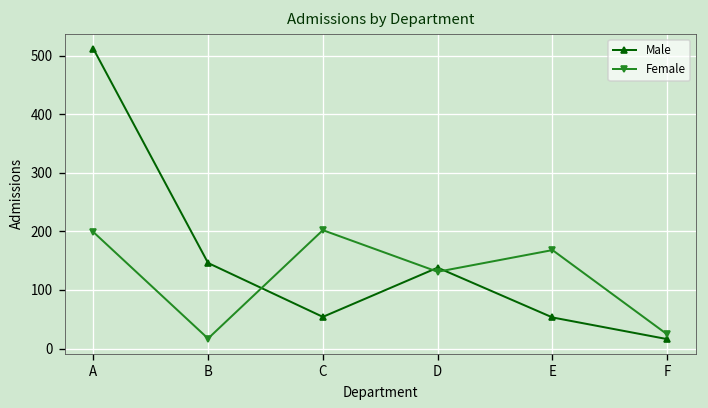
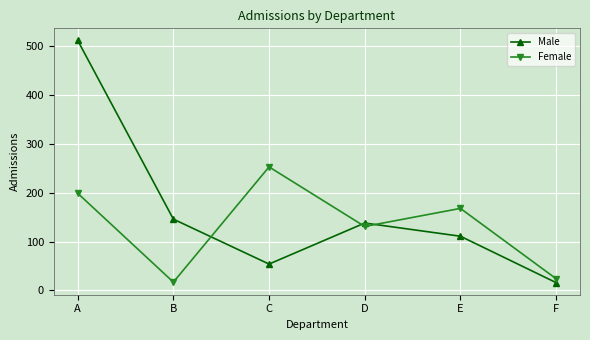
  {
    "Male": {
      "A": 510,
      "B": 150,
      "C": 50,
      "D": 140,
-     "E": 50,
+     "E": 110,
      "F": 20
    },
    "Female": {
      "A": 200,
      "B": 20,
-     "C": 200,
+     "C": 250,
      "D": 130,
      "E": 170,
      "F": 20
    }
  }
